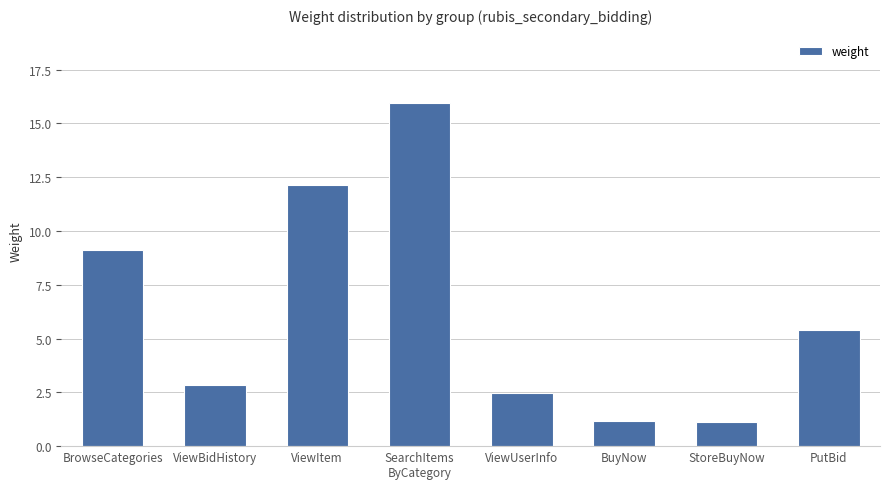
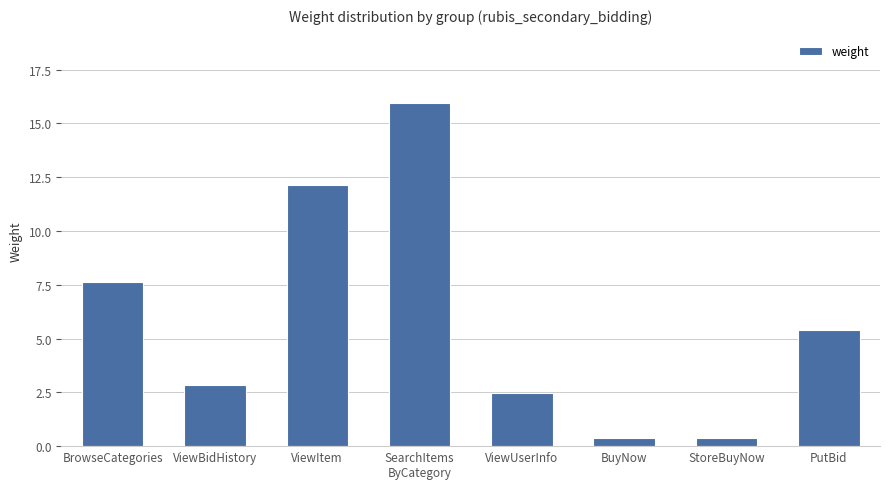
  {
-   "BrowseCategories": 9.1,
+   "BrowseCategories": 7.7,
    "ViewBidHistory": 2.9,
    "ViewItem": 12.2,
    "SearchItems ByCategory": 15.9,
    "ViewUserInfo": 2.5,
-   "BuyNow": 1.2,
-   "StoreBuyNow": 1.1,
+   "BuyNow": 0.4,
+   "StoreBuyNow": 0.4,
    "PutBid": 5.4
  }
